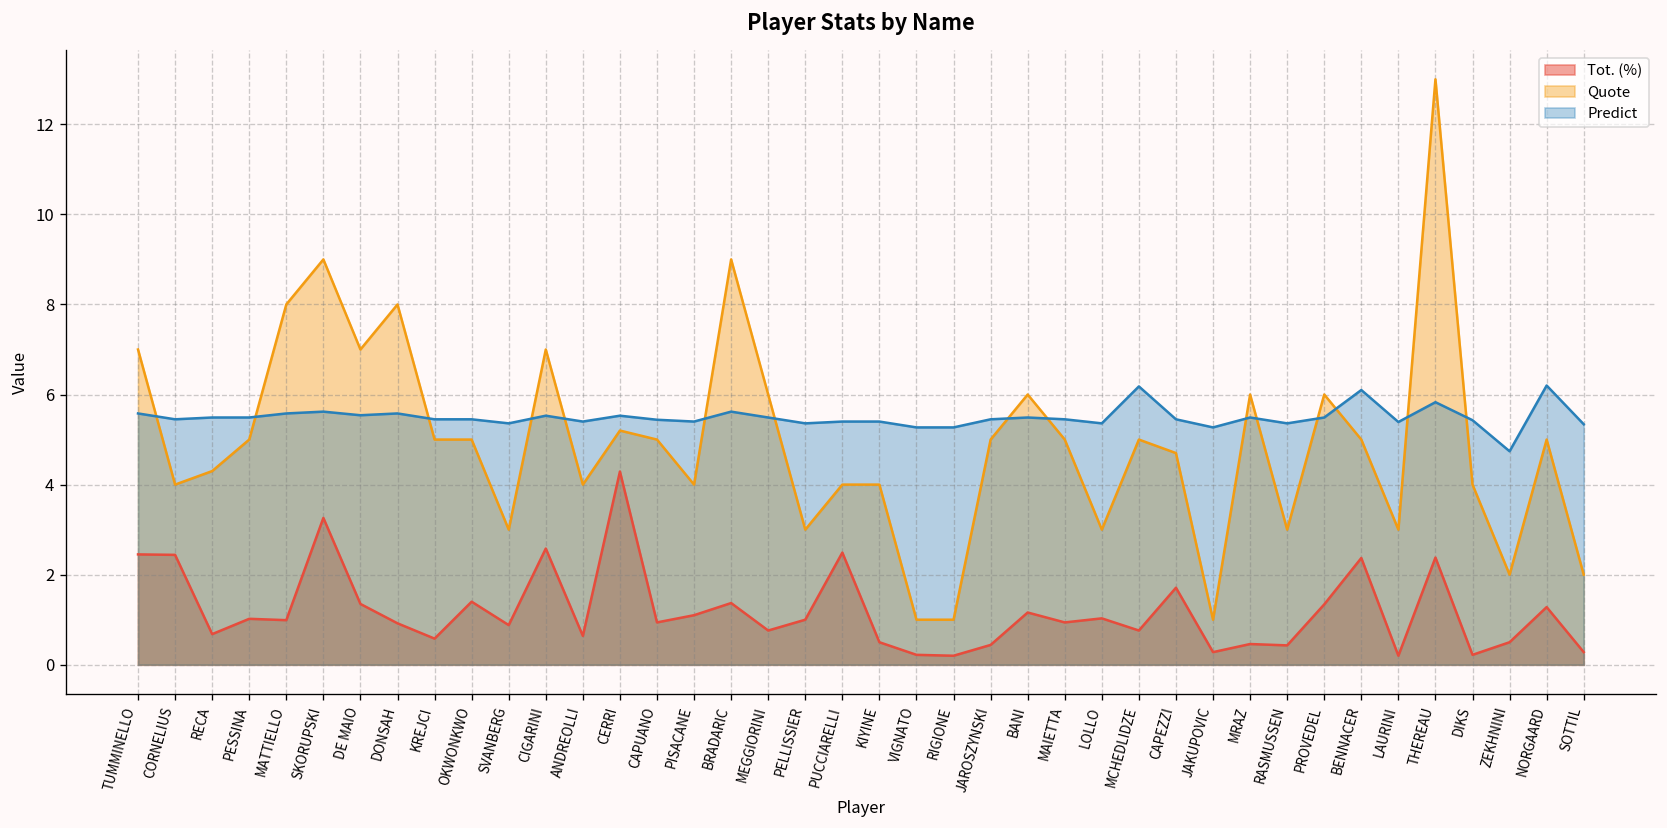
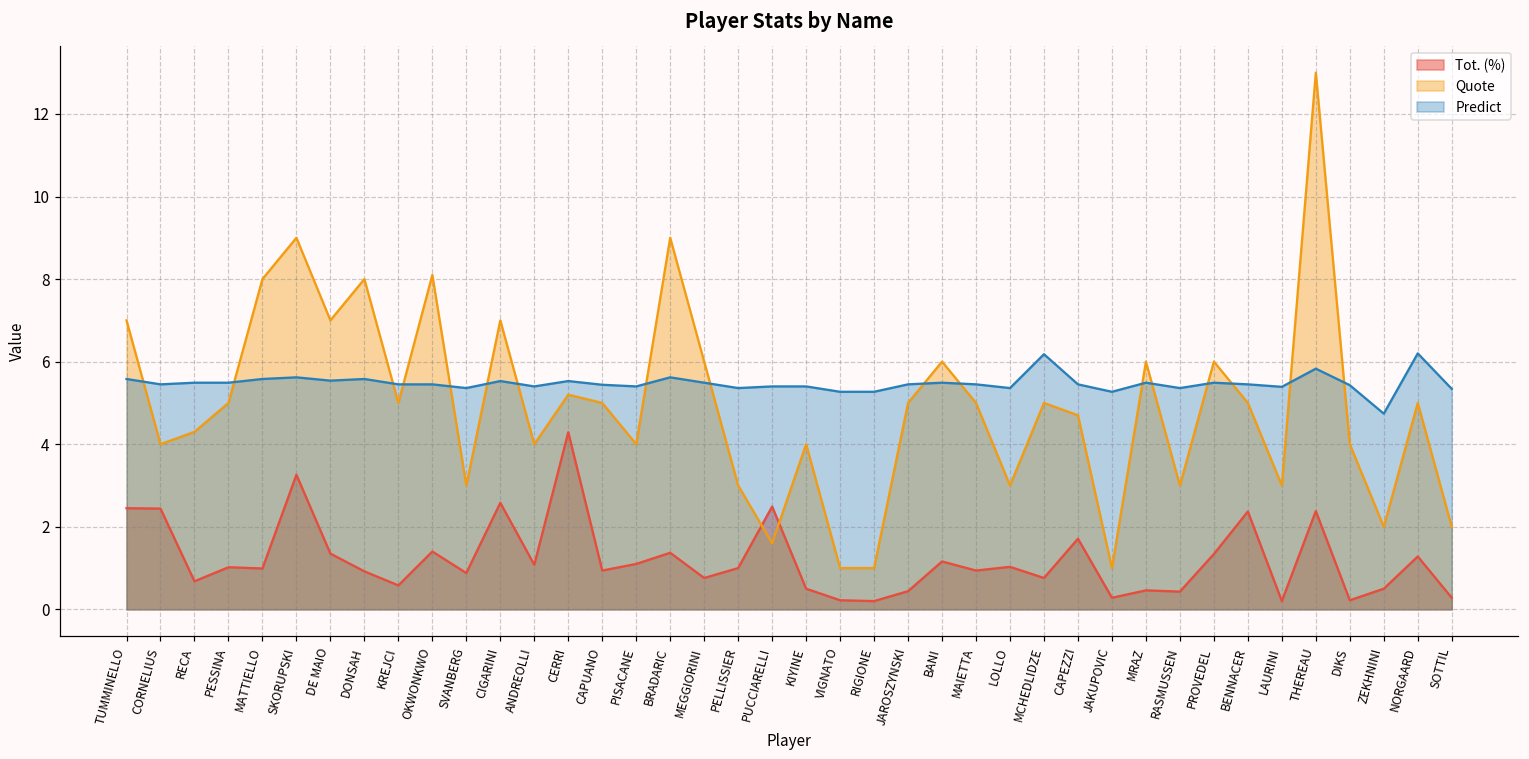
  {
    "Tot. (%)": {
      "TUMMINELLO": 2.5,
      "CORNELIUS": 2.4,
      "RECA": 0.7,
      "PESSINA": 1.0,
      "MATTIELLO": 1.0,
      "SKORUPSKI": 3.3,
      "DE MAIO": 1.4,
      "DONSAH": 0.9,
      "KREJCI": 0.6,
      "OKWONKWO": 1.4,
      "SVANBERG": 0.9,
      "CIGARINI": 2.6,
-     "ANDREOLLI": 0.6,
+     "ANDREOLLI": 1.1,
      "CERRI": 4.3,
      "CAPUANO": 0.9,
      "PISACANE": 1.1,
      "BRADARIC": 1.4,
      "MEGGIORINI": 0.8,
      "PELLISSIER": 1.0,
      "PUCCIARELLI": 2.5,
      "KIYINE": 0.5,
      "VIGNATO": 0.2,
      "RIGIONE": 0.2,
      "JAROSZYNSKI": 0.4,
      "BANI": 1.2,
      "MAIETTA": 0.9,
      "LOLLO": 1.0,
      "MCHEDLIDZE": 0.8,
      "CAPEZZI": 1.7,
      "JAKUPOVIC": 0.3,
      "MRAZ": 0.5,
      "RASMUSSEN": 0.4,
      "PROVEDEL": 1.3,
      "BENNACER": 2.4,
      "LAURINI": 0.2,
      "THEREAU": 2.4,
      "DIKS": 0.2,
      "ZEKHNINI": 0.5,
      "NORGAARD": 1.3,
      "SOTTIL": 0.3
    },
    "Quote": {
      "TUMMINELLO": 7.0,
      "CORNELIUS": 4.0,
      "RECA": 4.3,
      "PESSINA": 5.0,
      "MATTIELLO": 8.0,
      "SKORUPSKI": 9.0,
      "DE MAIO": 7.0,
      "DONSAH": 8.0,
      "KREJCI": 5.0,
-     "OKWONKWO": 5.0,
+     "OKWONKWO": 8.1,
      "SVANBERG": 3.0,
      "CIGARINI": 7.0,
      "ANDREOLLI": 4.0,
      "CERRI": 5.2,
      "CAPUANO": 5.0,
      "PISACANE": 4.0,
      "BRADARIC": 9.0,
      "MEGGIORINI": 6.0,
      "PELLISSIER": 3.0,
-     "PUCCIARELLI": 4.0,
+     "PUCCIARELLI": 1.6,
      "KIYINE": 4.0,
      "VIGNATO": 1.0,
      "RIGIONE": 1.0,
      "JAROSZYNSKI": 5.0,
      "BANI": 6.0,
      "MAIETTA": 5.0,
      "LOLLO": 3.0,
      "MCHEDLIDZE": 5.0,
      "CAPEZZI": 4.7,
      "JAKUPOVIC": 1.0,
      "MRAZ": 6.0,
      "RASMUSSEN": 3.0,
      "PROVEDEL": 6.0,
      "BENNACER": 5.0,
      "LAURINI": 3.0,
      "THEREAU": 13.0,
      "DIKS": 4.0,
      "ZEKHNINI": 2.0,
      "NORGAARD": 5.0,
      "SOTTIL": 2.0
    },
    "Predict": {
      "TUMMINELLO": 5.6,
      "CORNELIUS": 5.5,
      "RECA": 5.5,
      "PESSINA": 5.5,
      "MATTIELLO": 5.6,
      "SKORUPSKI": 5.6,
      "DE MAIO": 5.5,
      "DONSAH": 5.6,
      "KREJCI": 5.5,
      "OKWONKWO": 5.5,
      "SVANBERG": 5.4,
      "CIGARINI": 5.5,
      "ANDREOLLI": 5.4,
      "CERRI": 5.5,
      "CAPUANO": 5.4,
      "PISACANE": 5.4,
      "BRADARIC": 5.6,
      "MEGGIORINI": 5.5,
      "PELLISSIER": 5.4,
      "PUCCIARELLI": 5.4,
      "KIYINE": 5.4,
      "VIGNATO": 5.3,
      "RIGIONE": 5.3,
      "JAROSZYNSKI": 5.5,
      "BANI": 5.5,
      "MAIETTA": 5.5,
      "LOLLO": 5.4,
      "MCHEDLIDZE": 6.2,
      "CAPEZZI": 5.5,
      "JAKUPOVIC": 5.3,
      "MRAZ": 5.5,
      "RASMUSSEN": 5.4,
      "PROVEDEL": 5.5,
-     "BENNACER": 6.1,
+     "BENNACER": 5.5,
      "LAURINI": 5.4,
      "THEREAU": 5.8,
      "DIKS": 5.4,
      "ZEKHNINI": 4.7,
      "NORGAARD": 6.2,
      "SOTTIL": 5.3
    }
  }
